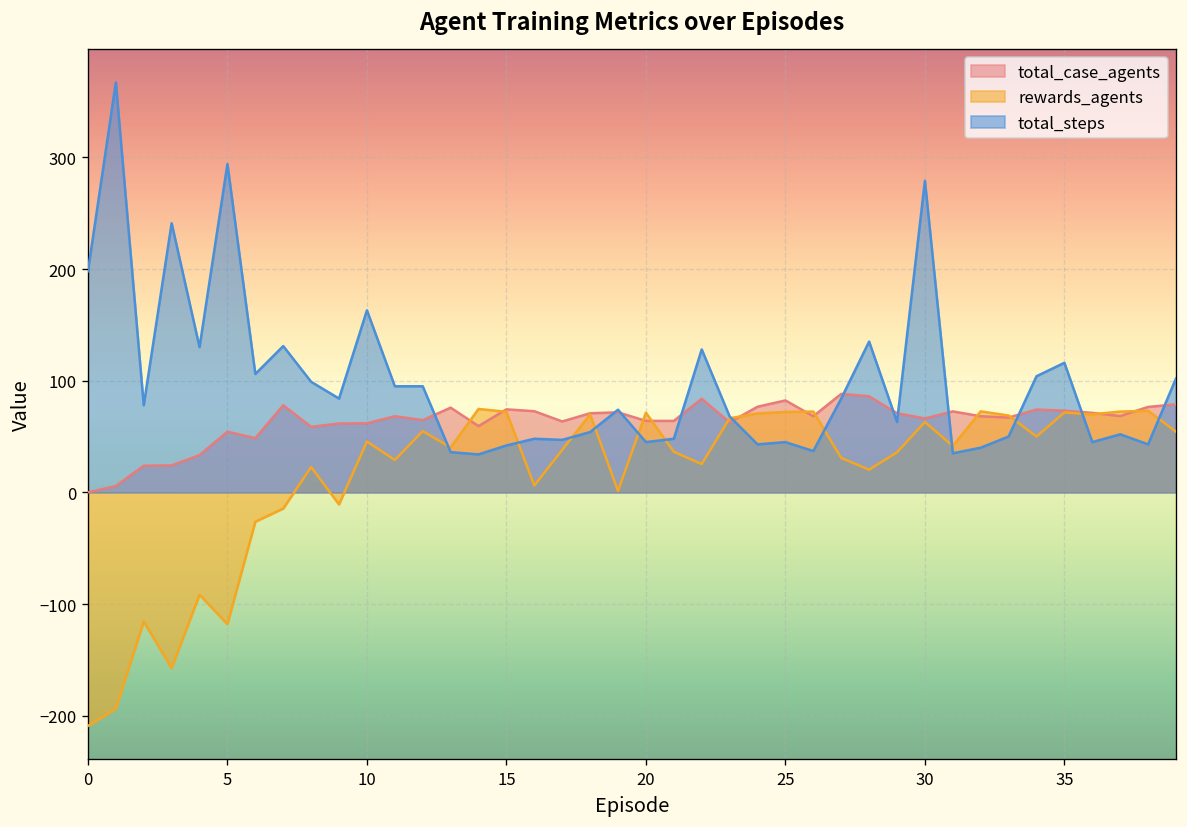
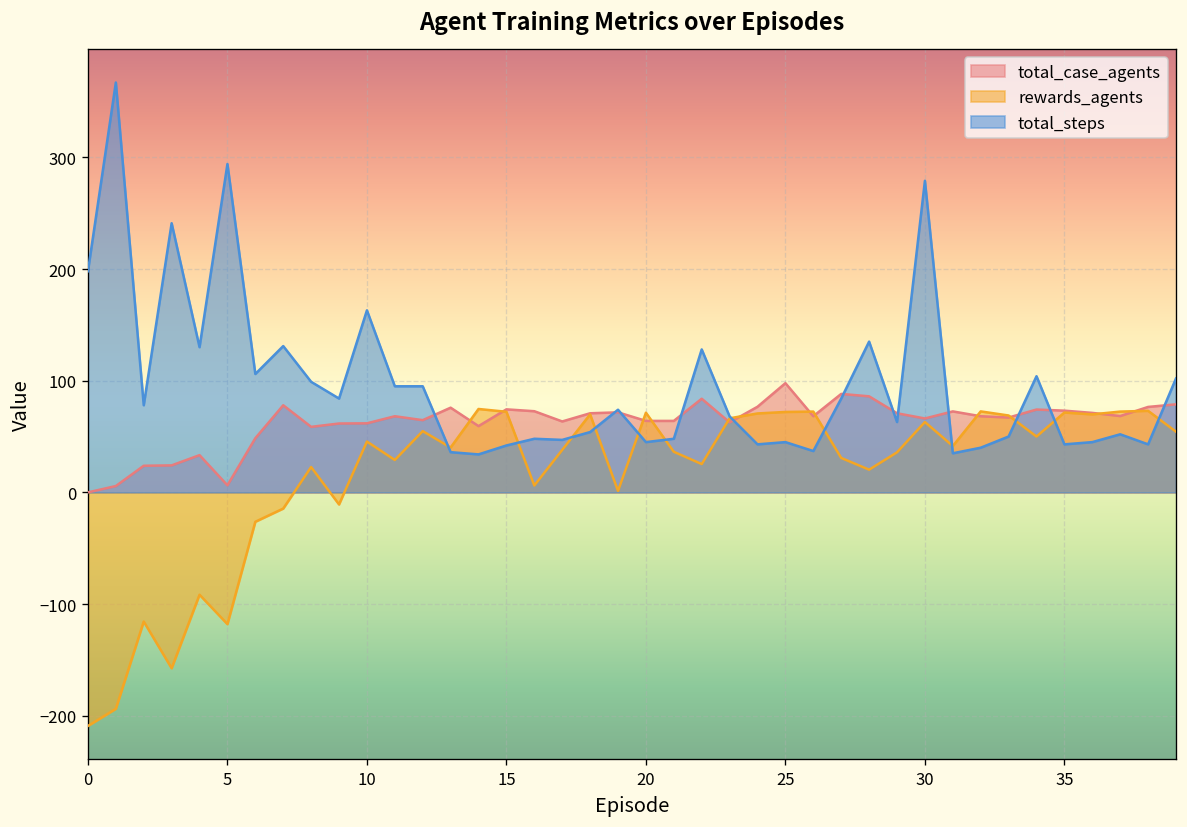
  {
    "total_case_agents": {
-     "5": 50,
+     "5": 10,
      "10": 60,
      "20": 60,
-     "25": 80,
+     "25": 100,
      "30": 70
    },
    "total_steps": {
      "0": 200,
      "5": 290,
      "10": 160,
      "15": 40,
      "20": 50,
      "25": 50,
      "30": 280,
-     "35": 120
+     "35": 40
    }
  }
